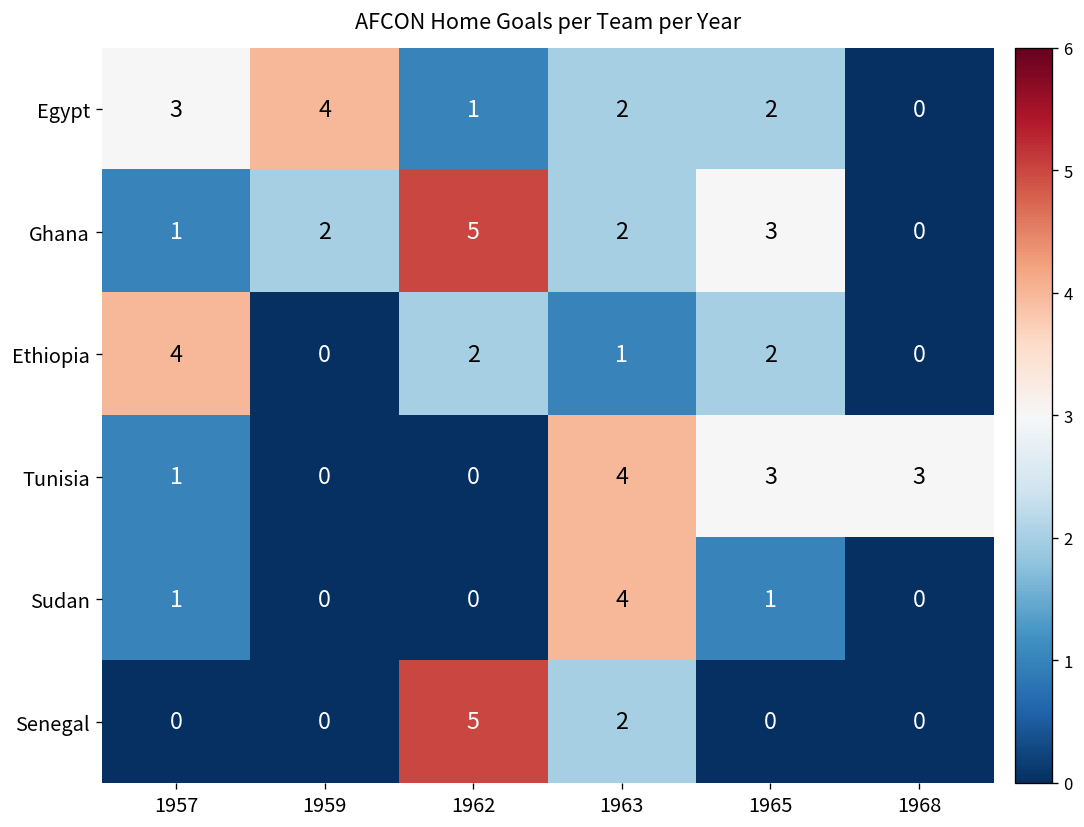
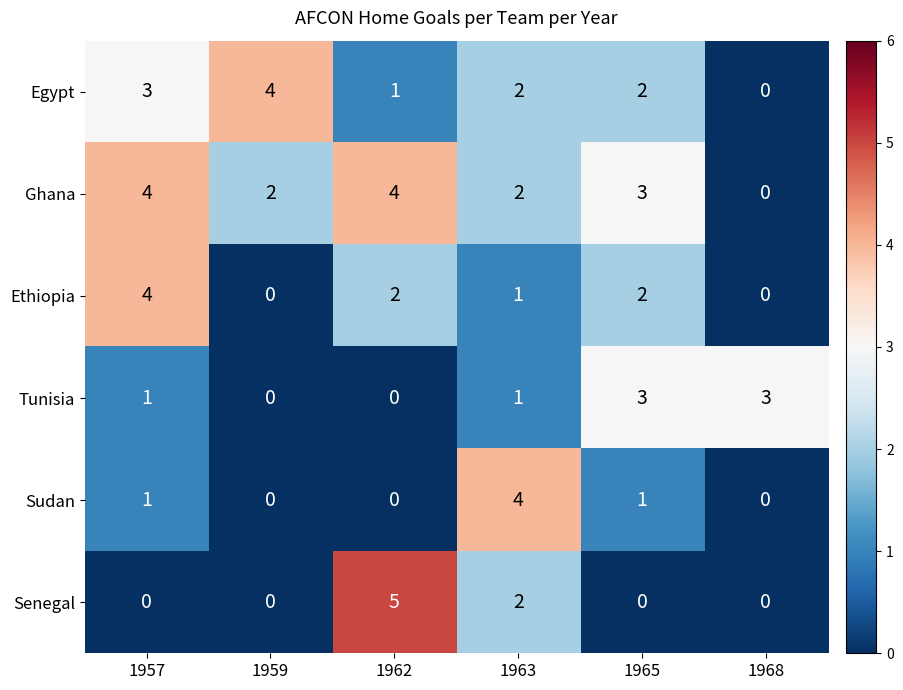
  {
    "Egypt": {
      "1957": 3,
      "1959": 4,
      "1962": 1,
      "1963": 2,
      "1965": 2,
      "1968": 0
    },
    "Ghana": {
-     "1957": 1,
+     "1957": 4,
      "1959": 2,
-     "1962": 5,
+     "1962": 4,
      "1963": 2,
      "1965": 3,
      "1968": 0
    },
    "Ethiopia": {
      "1957": 4,
      "1959": 0,
      "1962": 2,
      "1963": 1,
      "1965": 2,
      "1968": 0
    },
    "Tunisia": {
      "1957": 1,
      "1959": 0,
      "1962": 0,
-     "1963": 4,
+     "1963": 1,
      "1965": 3,
      "1968": 3
    },
    "Sudan": {
      "1957": 1,
      "1959": 0,
      "1962": 0,
      "1963": 4,
      "1965": 1,
      "1968": 0
    },
    "Senegal": {
      "1957": 0,
      "1959": 0,
      "1962": 5,
      "1963": 2,
      "1965": 0,
      "1968": 0
    }
  }
